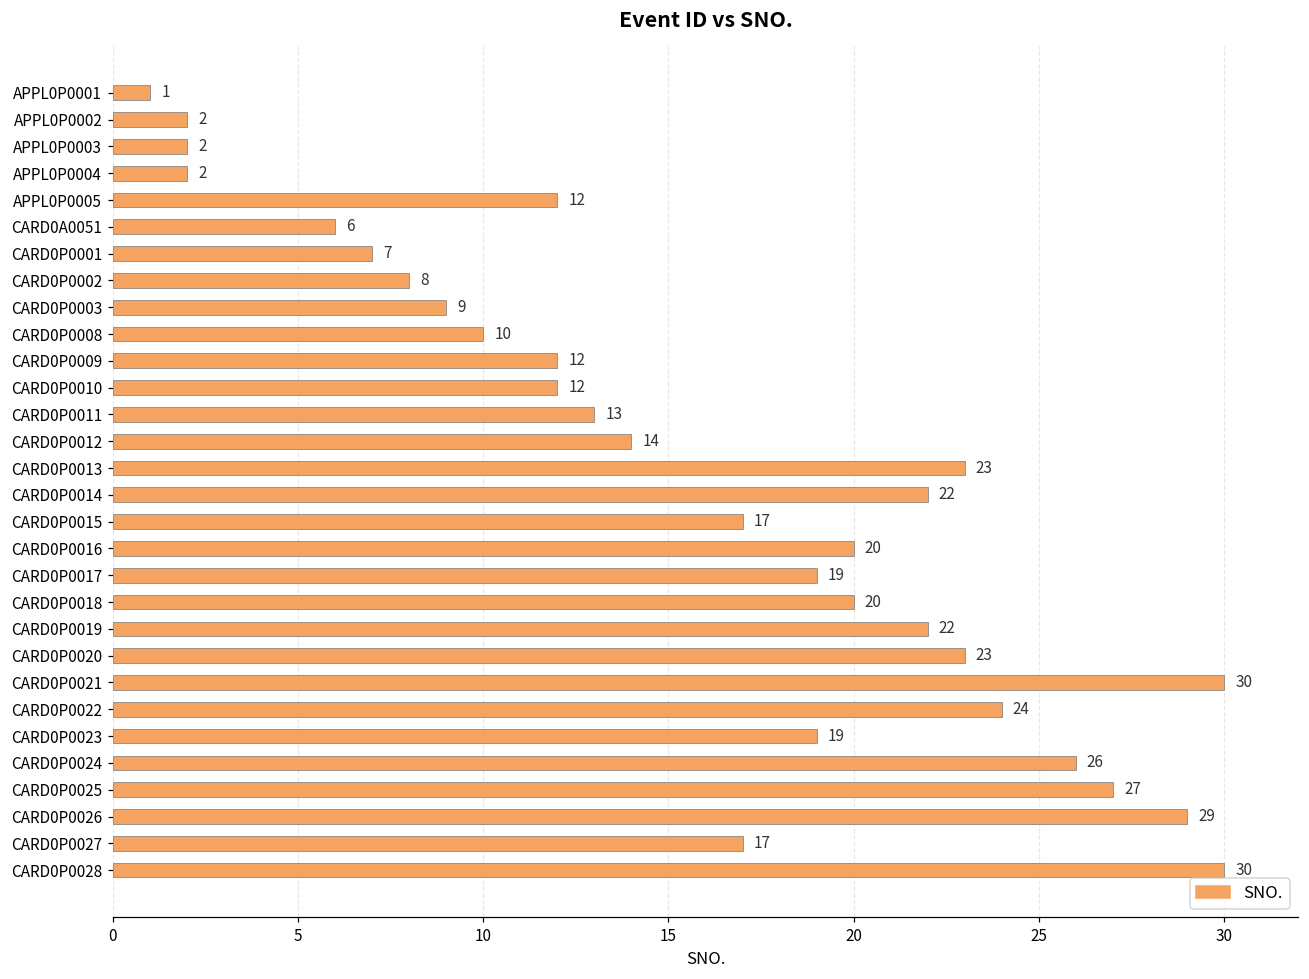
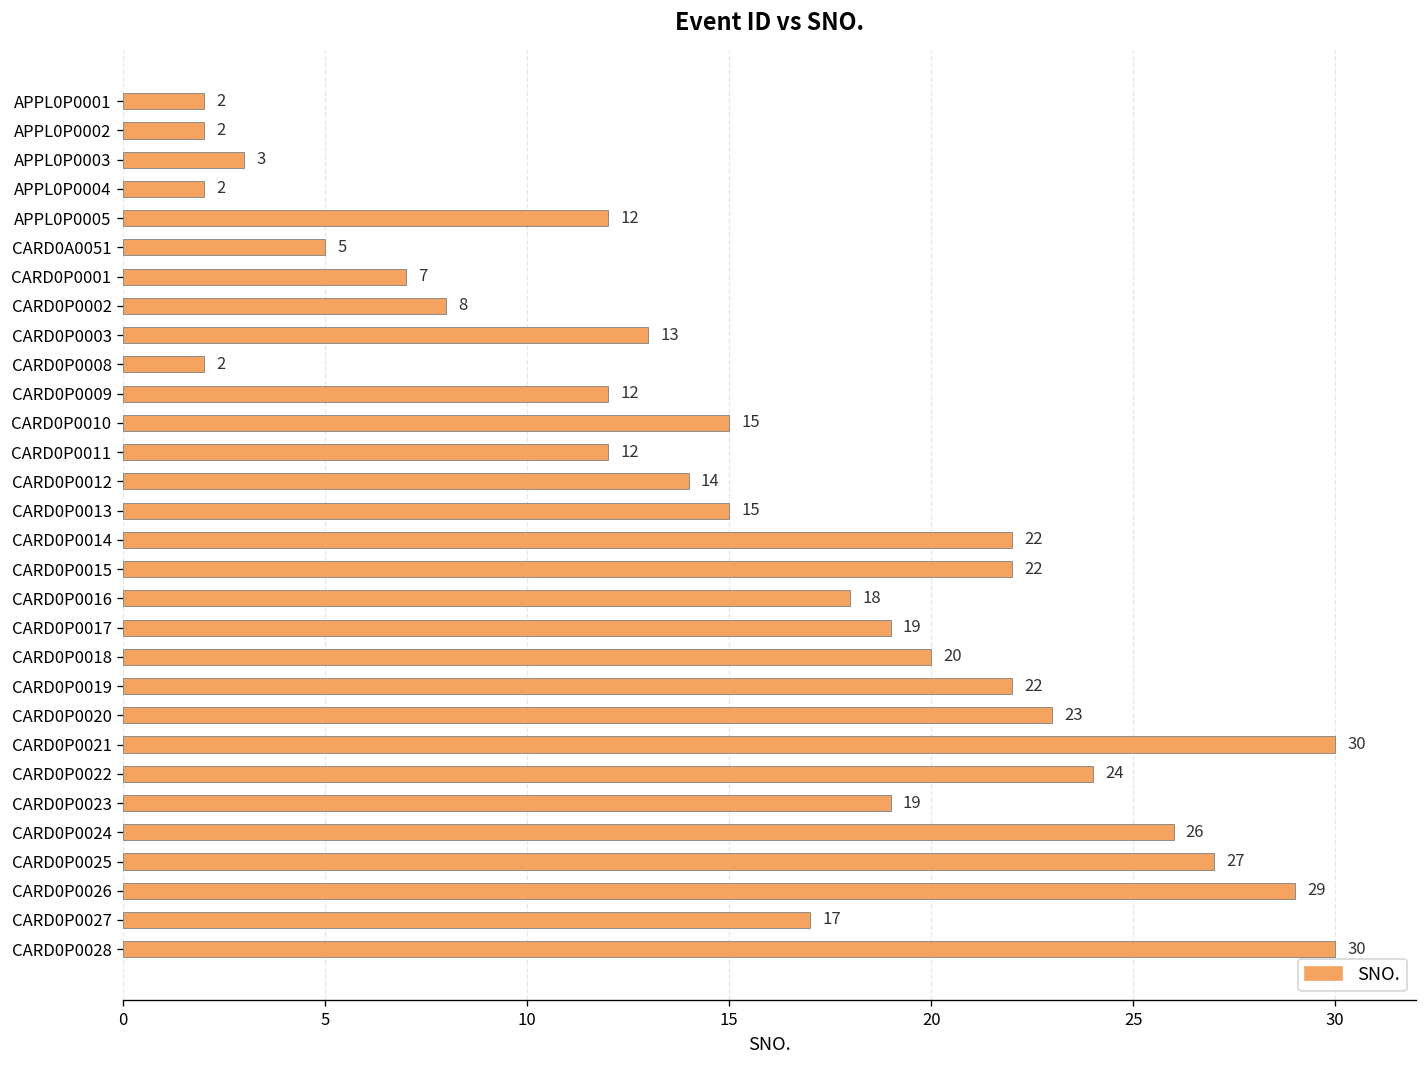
  {
-   "APPL0P0001": 1,
+   "APPL0P0001": 2,
    "APPL0P0002": 2,
-   "APPL0P0003": 2,
+   "APPL0P0003": 3,
    "APPL0P0004": 2,
    "APPL0P0005": 12,
-   "CARD0A0051": 6,
+   "CARD0A0051": 5,
    "CARD0P0001": 7,
    "CARD0P0002": 8,
-   "CARD0P0003": 9,
-   "CARD0P0008": 10,
+   "CARD0P0003": 13,
+   "CARD0P0008": 2,
    "CARD0P0009": 12,
-   "CARD0P0010": 12,
-   "CARD0P0011": 13,
+   "CARD0P0010": 15,
+   "CARD0P0011": 12,
    "CARD0P0012": 14,
-   "CARD0P0013": 23,
+   "CARD0P0013": 15,
    "CARD0P0014": 22,
-   "CARD0P0015": 17,
-   "CARD0P0016": 20,
+   "CARD0P0015": 22,
+   "CARD0P0016": 18,
    "CARD0P0017": 19,
    "CARD0P0018": 20,
    "CARD0P0019": 22,
    "CARD0P0020": 23,
    "CARD0P0021": 30,
    "CARD0P0022": 24,
    "CARD0P0023": 19,
    "CARD0P0024": 26,
    "CARD0P0025": 27,
    "CARD0P0026": 29,
    "CARD0P0027": 17
  }
